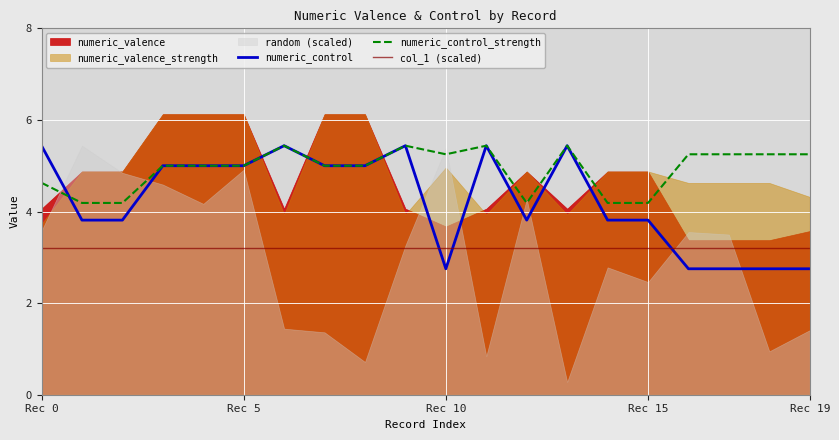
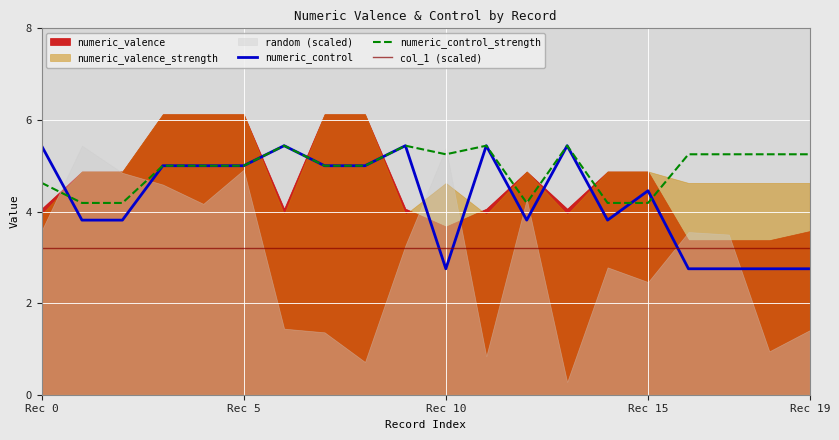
  {
    "numeric_control": {
      "Rec 0": 5.4,
      "Rec 10": 2.8,
-     "Rec 15": 3.8,
+     "Rec 15": 4.5,
      "Rec 19": 2.8
    },
    "numeric_valence": {
      "Rec 0": 4.1,
      "Rec 10": 3.7,
      "Rec 19": 3.6
    },
    "numeric_valence_strength": {
-     "Rec 0": 3.7,
-     "Rec 10": 5.0,
-     "Rec 19": 4.3
+     "Rec 0": 3.9,
+     "Rec 10": 4.6,
+     "Rec 19": 4.6
    },
    "numeric_control_strength": {
      "Rec 0": 4.6,
      "Rec 10": 5.3,
      "Rec 15": 4.2,
      "Rec 19": 5.3
    },
    "col_1 (scaled)": {
      "Rec 0": 3.2,
      "Rec 5": 3.2,
      "Rec 10": 3.2,
      "Rec 15": 3.2,
      "Rec 19": 3.2
    },
    "random (scaled)": {
      "Rec 0": 3.6,
      "Rec 5": 4.9,
      "Rec 10": 5.4,
      "Rec 15": 2.5,
      "Rec 19": 1.4
    }
  }
